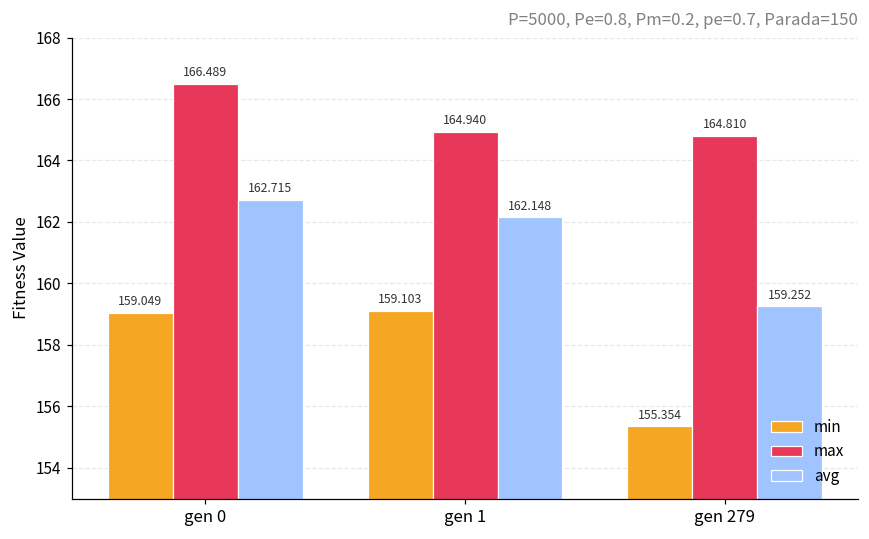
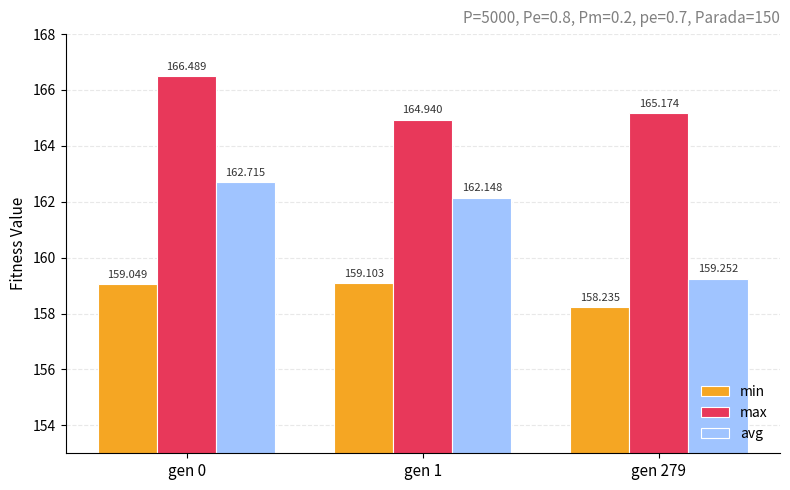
  {
    "min": {
      "gen 0": 159.049,
      "gen 1": 159.103,
-     "gen 279": 155.354
+     "gen 279": 158.235
    },
    "max": {
      "gen 0": 166.489,
      "gen 1": 164.940,
-     "gen 279": 164.810
+     "gen 279": 165.174
    },
    "avg": {
      "gen 0": 162.715,
      "gen 1": 162.148,
      "gen 279": 159.252
    }
  }
